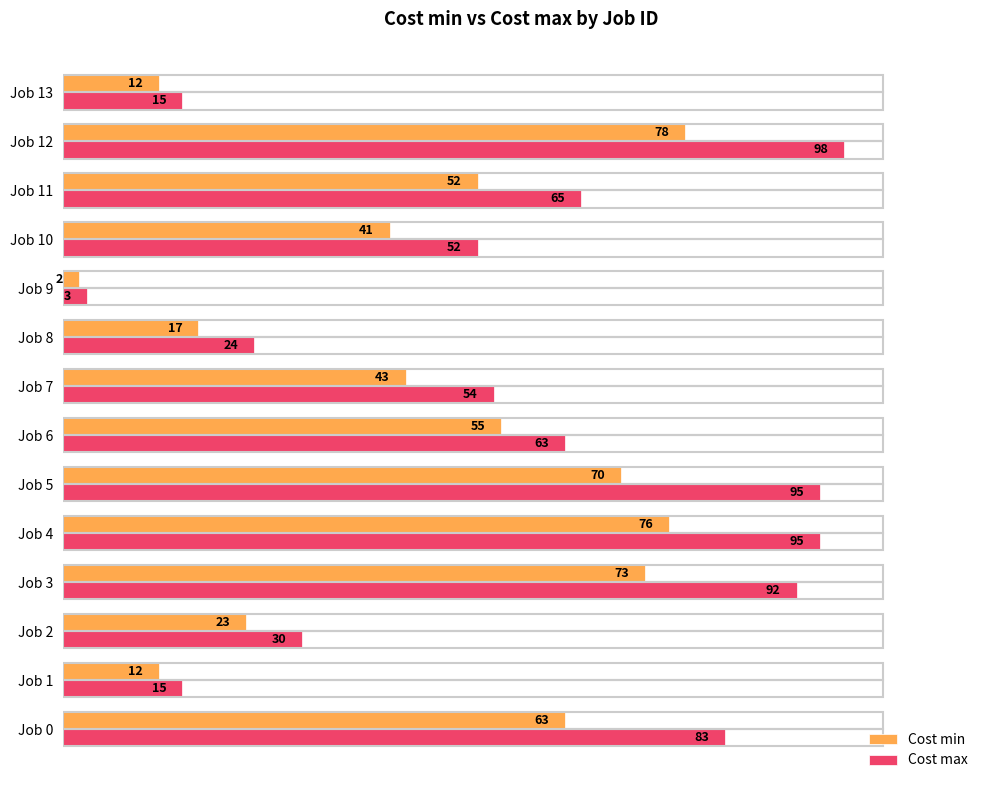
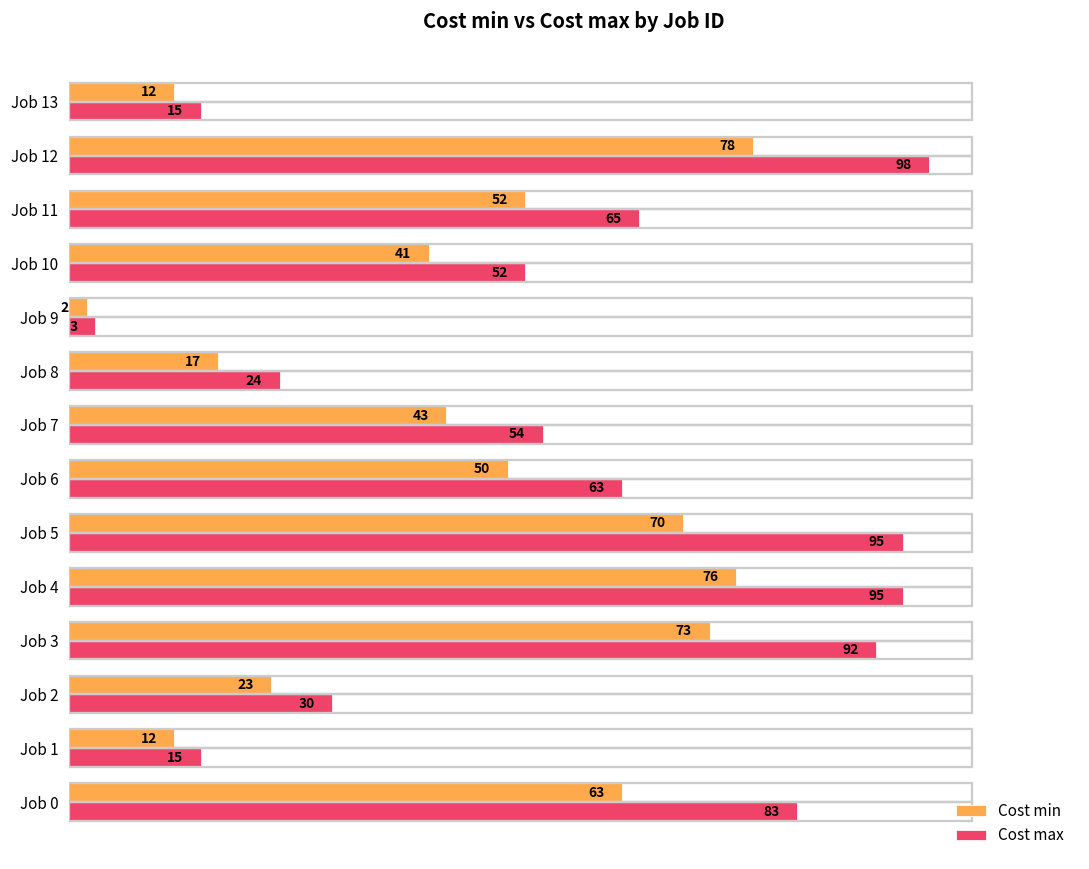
  {
    "Cost min": {
      "Job 13": 12,
      "Job 12": 78,
      "Job 11": 52,
      "Job 10": 41,
      "Job 9": 2,
      "Job 8": 17,
      "Job 7": 43,
-     "Job 6": 55,
+     "Job 6": 50,
      "Job 5": 70,
      "Job 4": 76,
      "Job 3": 73,
      "Job 2": 23,
      "Job 1": 12,
      "Job 0": 63
    },
    "Cost max": {
      "Job 13": 15,
      "Job 12": 98,
      "Job 11": 65,
      "Job 10": 52,
      "Job 9": 3,
      "Job 8": 24,
      "Job 7": 54,
      "Job 6": 63,
      "Job 5": 95,
      "Job 4": 95,
      "Job 3": 92,
      "Job 2": 30,
      "Job 1": 15,
      "Job 0": 83
    }
  }
